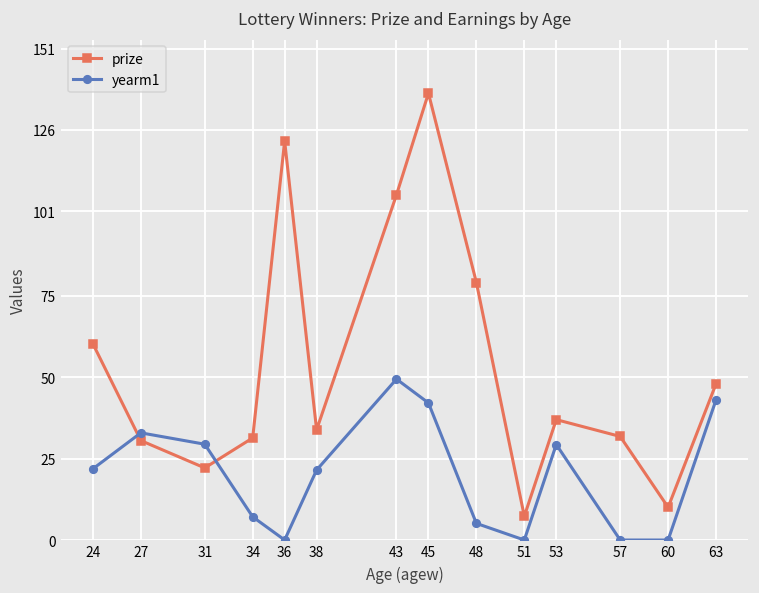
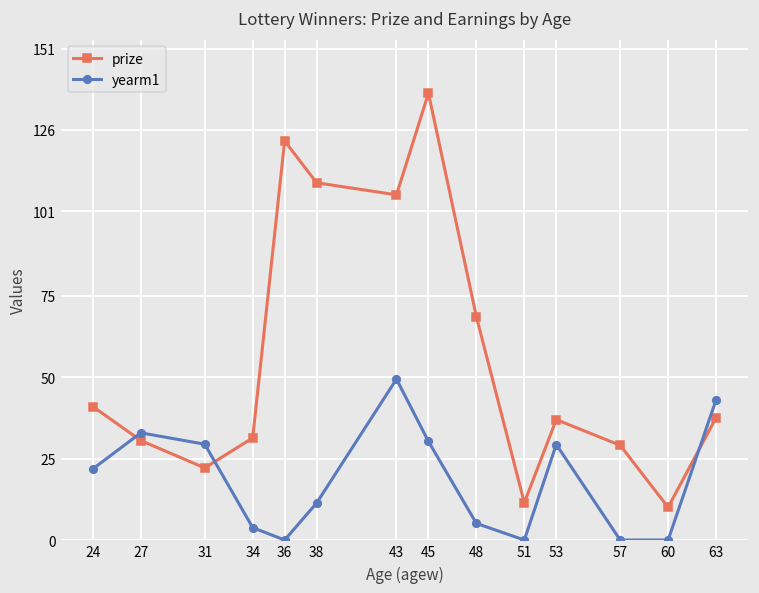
  {
    "prize": {
-     "24": 60,
+     "24": 41,
      "27": 31,
      "31": 22,
      "34": 31,
      "36": 123,
-     "38": 34,
+     "38": 110,
      "43": 106,
      "45": 137,
-     "48": 79,
-     "51": 7,
+     "48": 69,
+     "51": 11,
      "53": 37,
-     "57": 32,
+     "57": 29,
      "60": 10,
-     "63": 48
+     "63": 38
    },
    "yearm1": {
      "24": 22,
      "27": 33,
      "31": 29,
-     "34": 7,
+     "34": 4,
      "36": 0,
-     "38": 22,
+     "38": 11,
      "43": 49,
-     "45": 42,
+     "45": 30,
      "48": 5,
      "51": 0,
      "53": 29,
      "57": 0,
      "60": 0,
      "63": 43
    }
  }
